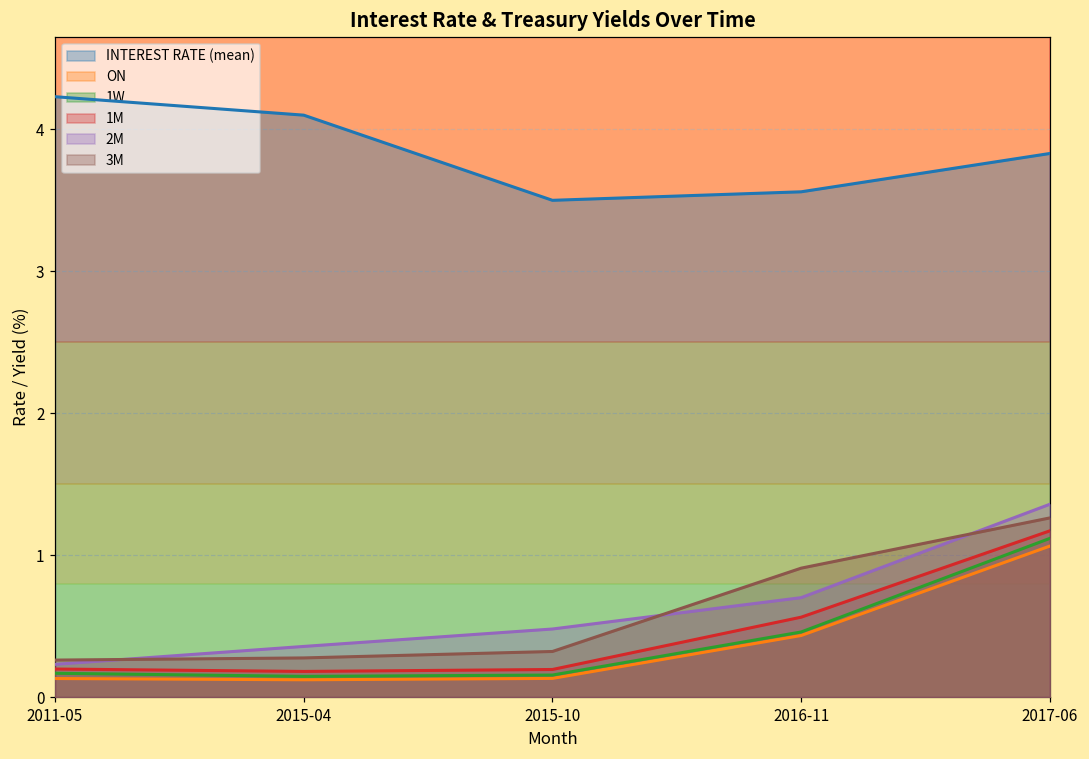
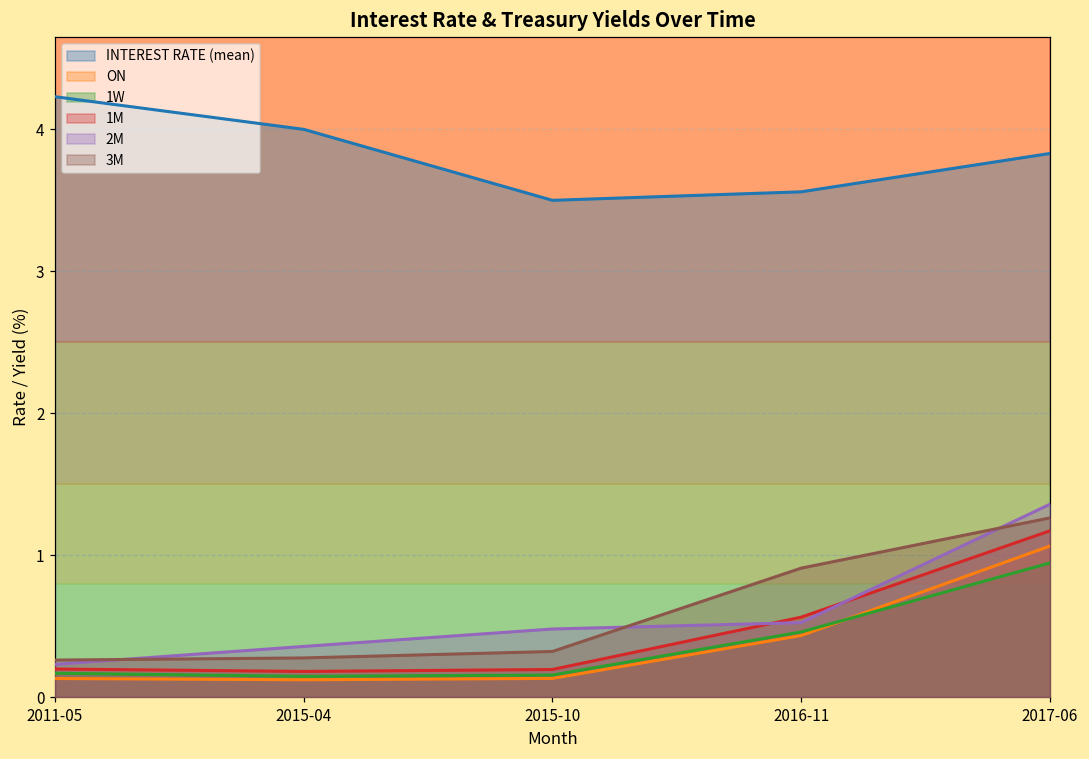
  {
    "INTEREST RATE (mean)": {
      "2011-05": 4.23,
-     "2015-04": 4.1,
+     "2015-04": 4.0,
      "2015-10": 3.5,
      "2016-11": 3.56,
      "2017-06": 3.83
    },
    "1W": {
      "2011-05": 0.17,
      "2015-04": 0.15,
      "2015-10": 0.16,
      "2016-11": 0.46,
-     "2017-06": 1.12
+     "2017-06": 0.95
    },
    "2M": {
      "2011-05": 0.23,
      "2015-04": 0.36,
      "2015-10": 0.48,
-     "2016-11": 0.70,
+     "2016-11": 0.52,
      "2017-06": 1.36
    }
  }
